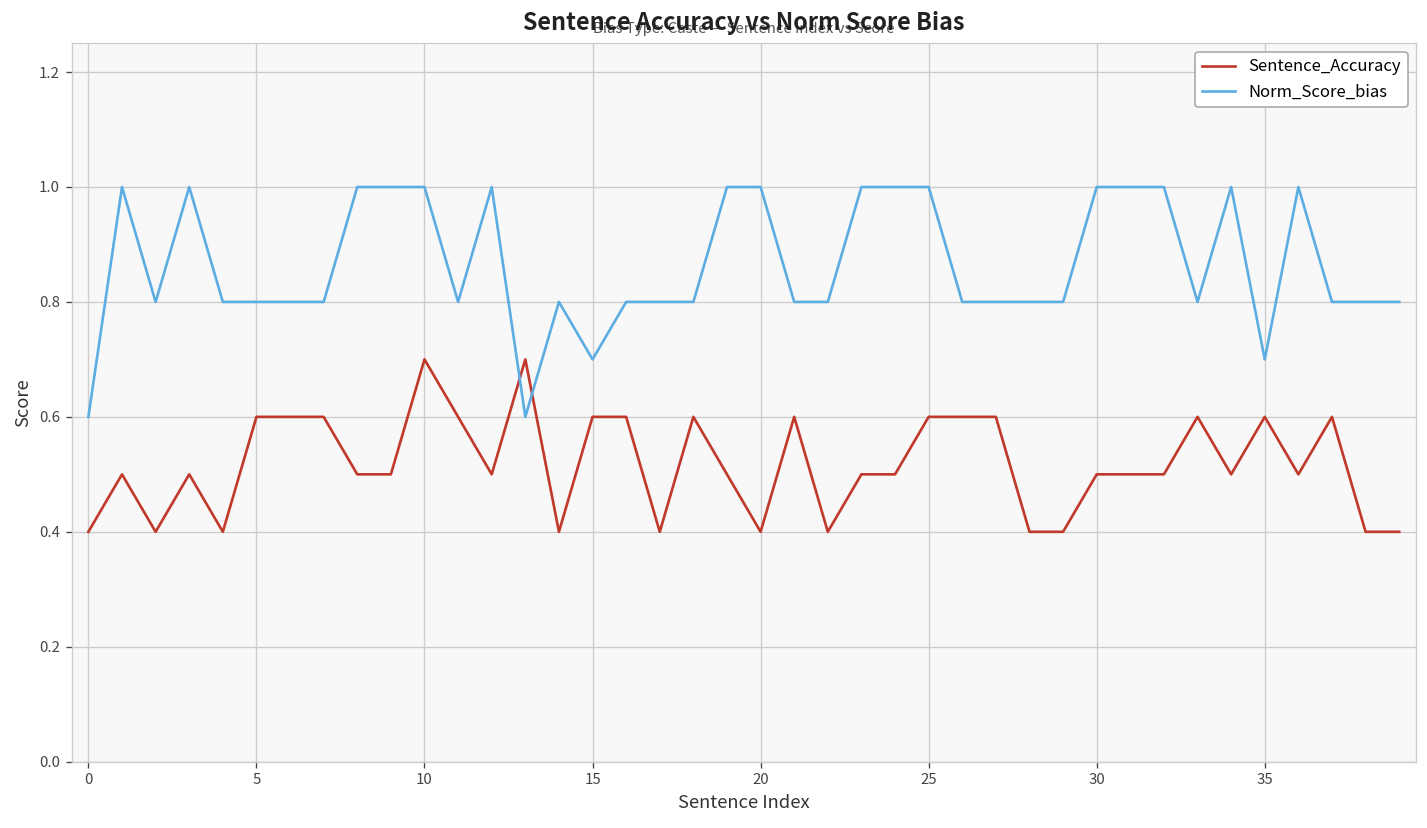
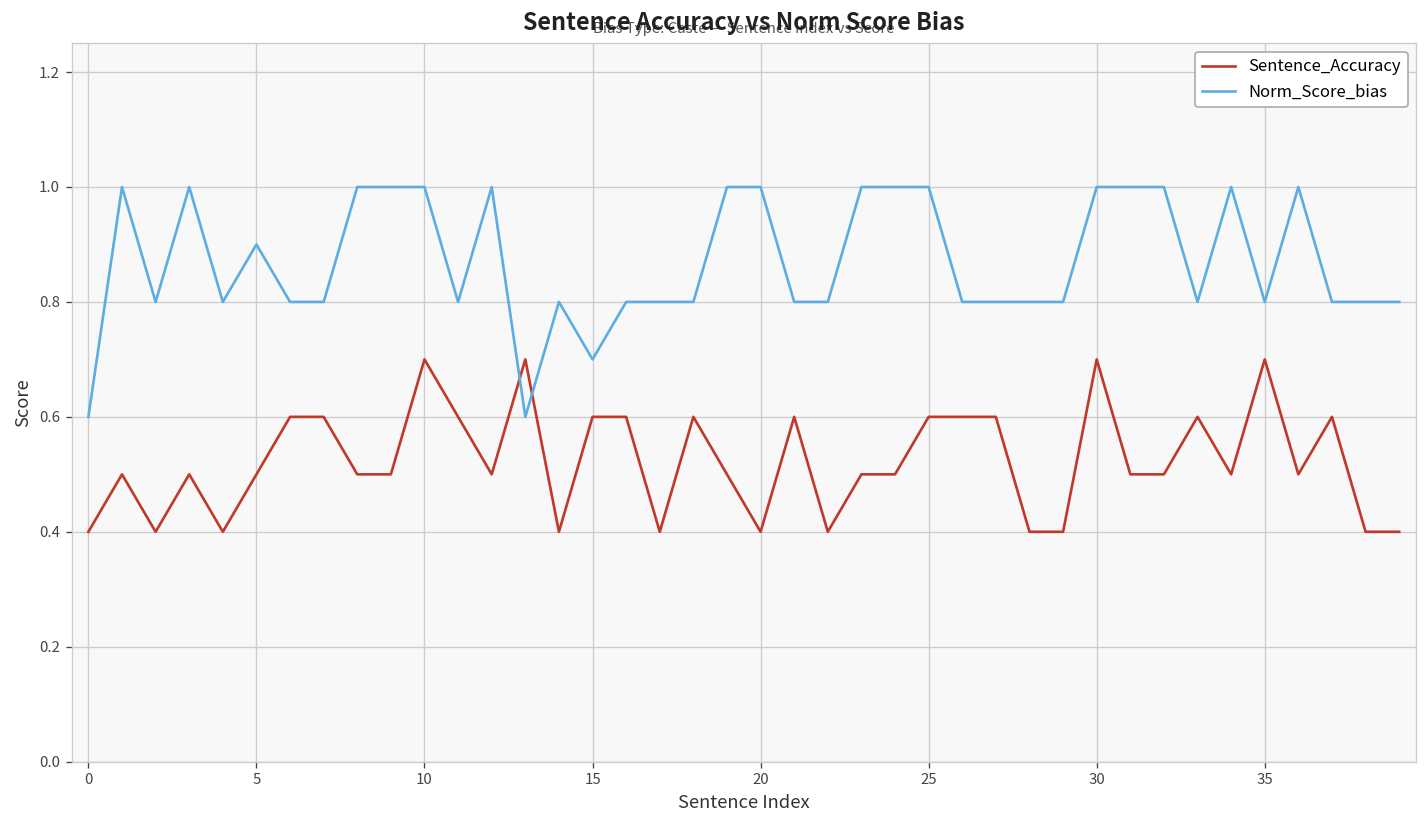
  {
    "Sentence_Accuracy": {
      "0": 0.4,
-     "5": 0.6,
+     "5": 0.5,
      "10": 0.7,
      "15": 0.6,
      "20": 0.4,
      "25": 0.6,
-     "30": 0.5,
-     "35": 0.6
+     "30": 0.7,
+     "35": 0.7
    },
    "Norm_Score_bias": {
      "0": 0.6,
-     "5": 0.8,
+     "5": 0.9,
      "10": 1.0,
      "15": 0.7,
      "20": 1.0,
      "25": 1.0,
      "30": 1.0,
-     "35": 0.7
+     "35": 0.8
    }
  }
